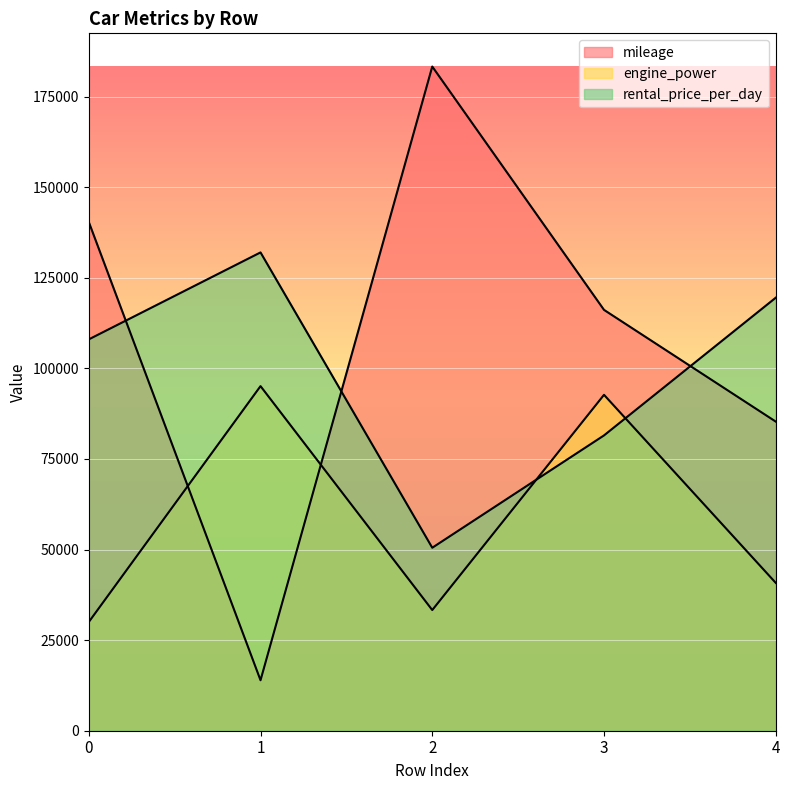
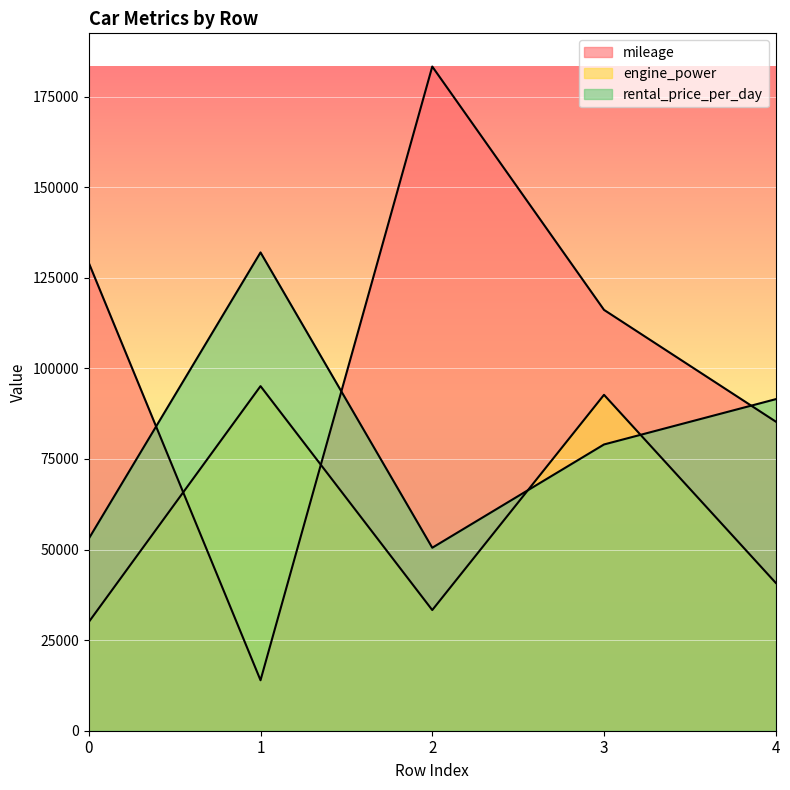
  {
    "mileage": {
-     "0": 140000,
+     "0": 129000,
      "1": 14000,
      "2": 183000,
      "3": 116000,
      "4": 85000
    },
    "engine_power": {
      "0": 30000,
      "1": 95000,
      "2": 33000,
      "3": 93000,
      "4": 41000
    },
    "rental_price_per_day": {
-     "0": 108000,
+     "0": 53000,
      "1": 132000,
      "2": 51000,
-     "3": 82000,
-     "4": 120000
+     "3": 79000,
+     "4": 92000
    }
  }
